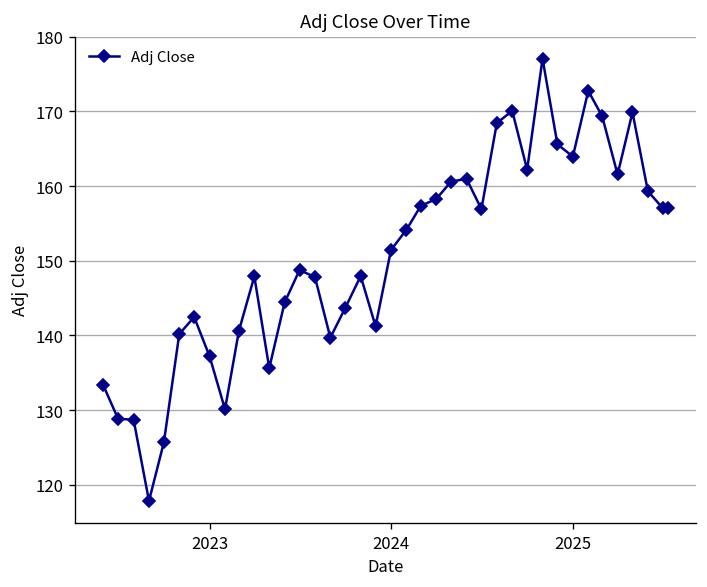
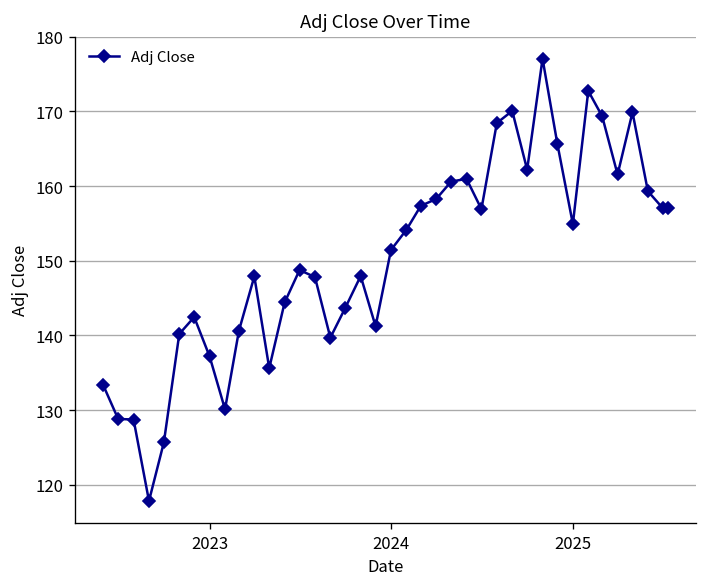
  {
    "2023": 137,
    "2024": 151,
-   "2025": 164
+   "2025": 155
  }
